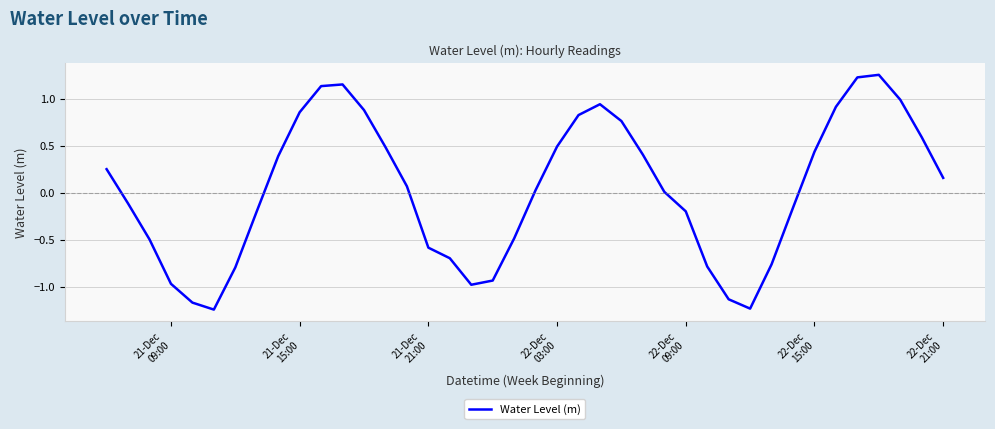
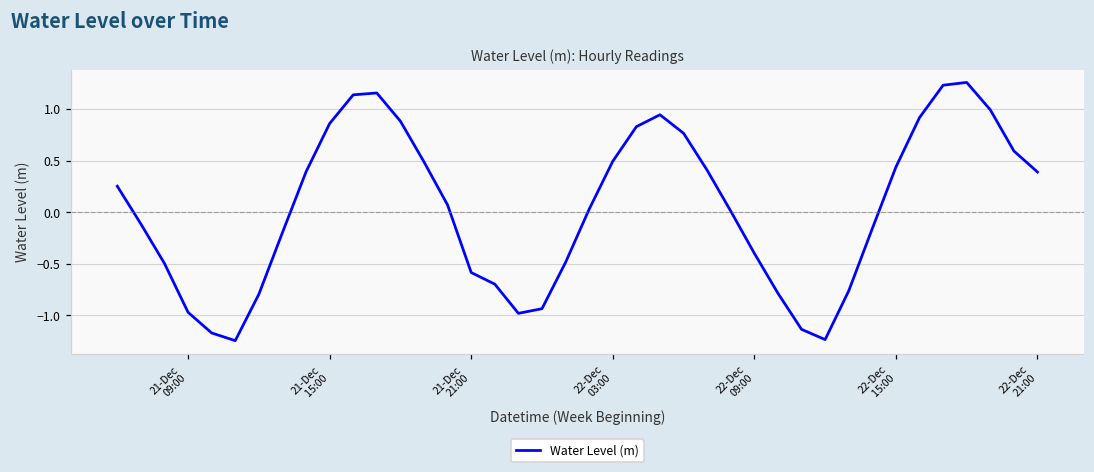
  {
    "21-Dec 09:00": -1.0,
    "21-Dec 15:00": 0.9,
    "21-Dec 21:00": -0.6,
    "22-Dec 03:00": 0.5,
-   "22-Dec 09:00": -0.2,
+   "22-Dec 09:00": -0.4,
    "22-Dec 15:00": 0.4,
-   "22-Dec 21:00": 0.2
+   "22-Dec 21:00": 0.4
  }
